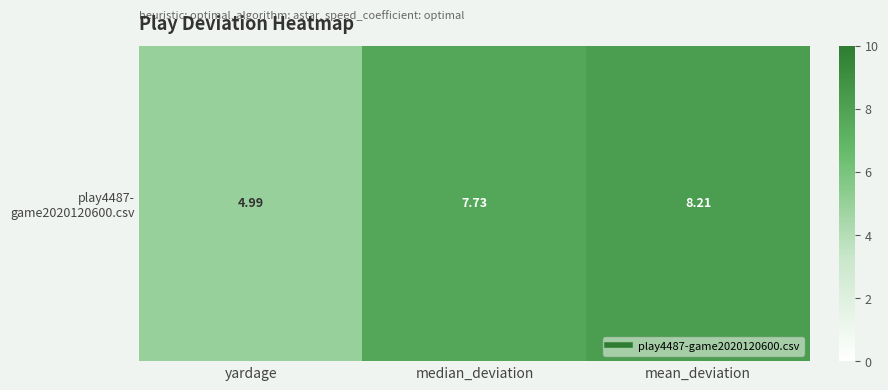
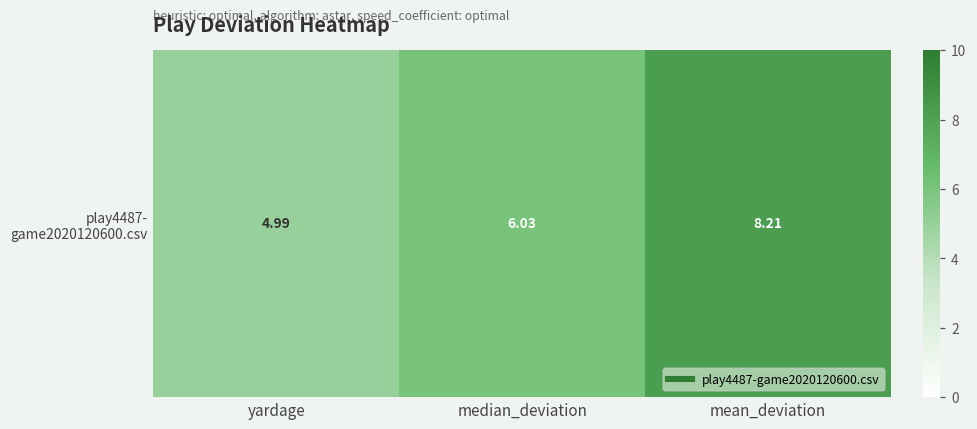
  {
    "play4487- game2020120600.csv": {
      "yardage": 4.99,
-     "median_deviation": 7.73,
+     "median_deviation": 6.03,
      "mean_deviation": 8.21
    }
  }
